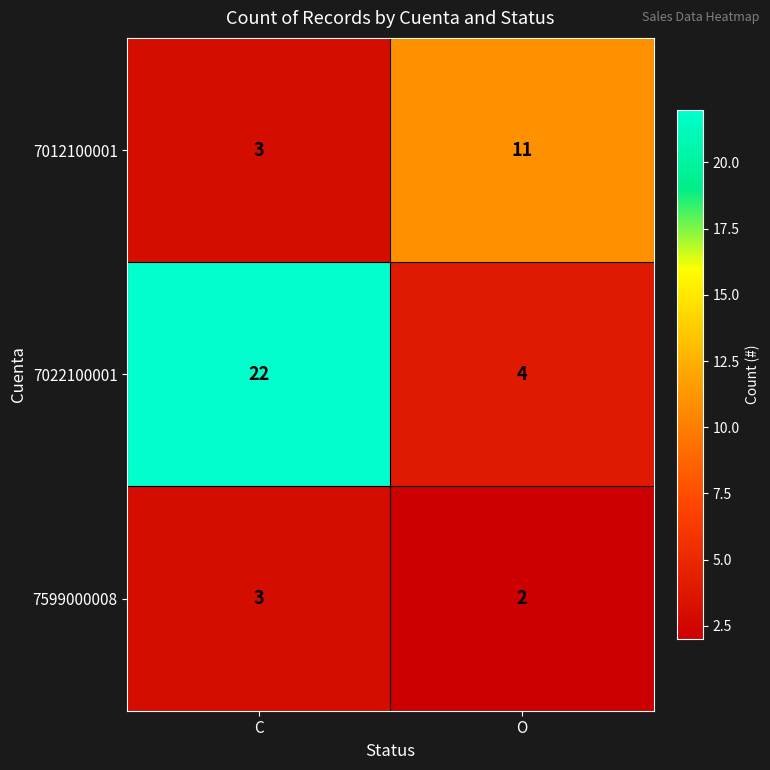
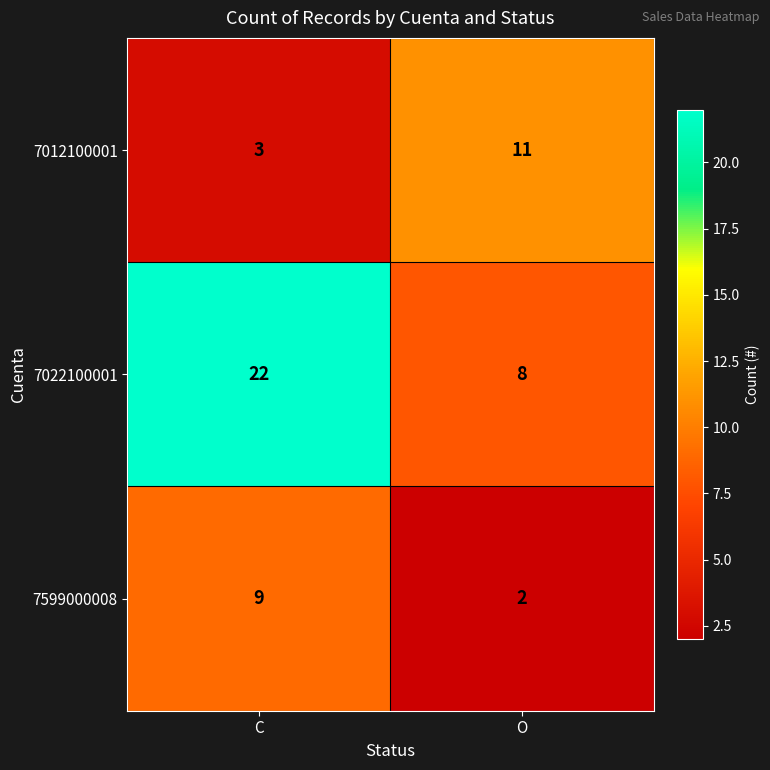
  {
    "7012100001": {
      "C": 3,
      "O": 11
    },
    "7022100001": {
      "C": 22,
-     "O": 4
+     "O": 8
    },
    "7599000008": {
-     "C": 3,
+     "C": 9,
      "O": 2
    }
  }
